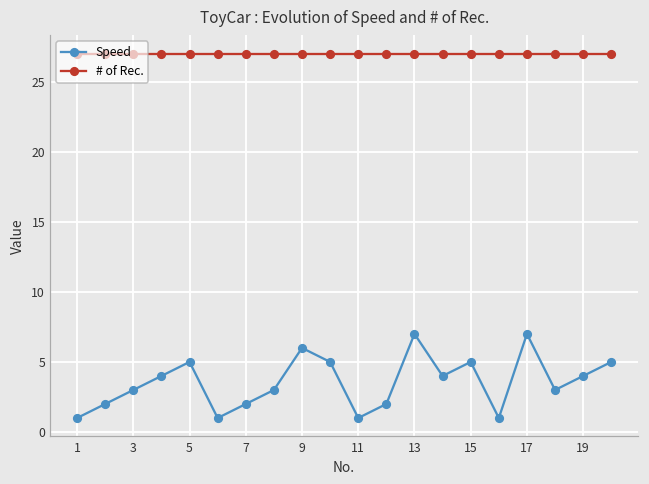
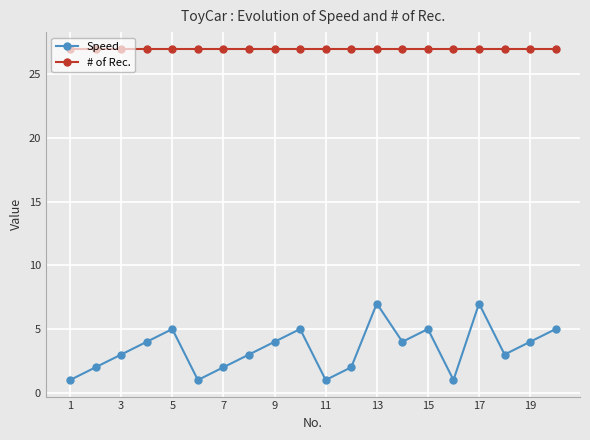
  {
    "Speed": {
      "1": 1,
      "3": 3,
      "5": 5,
      "7": 2,
-     "9": 6,
+     "9": 4,
      "11": 1,
      "13": 7,
      "15": 5,
      "17": 7,
      "19": 4
    },
    "# of Rec.": {
      "5": 27,
      "7": 27,
      "9": 27,
      "11": 27,
      "13": 27,
      "15": 27,
      "17": 27,
      "19": 27
    }
  }
